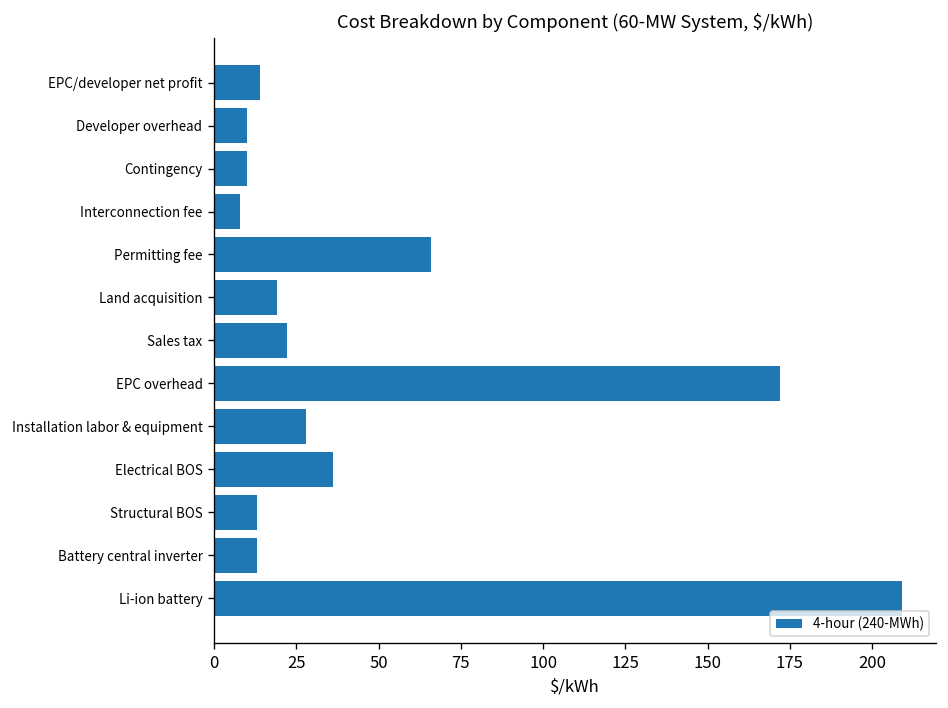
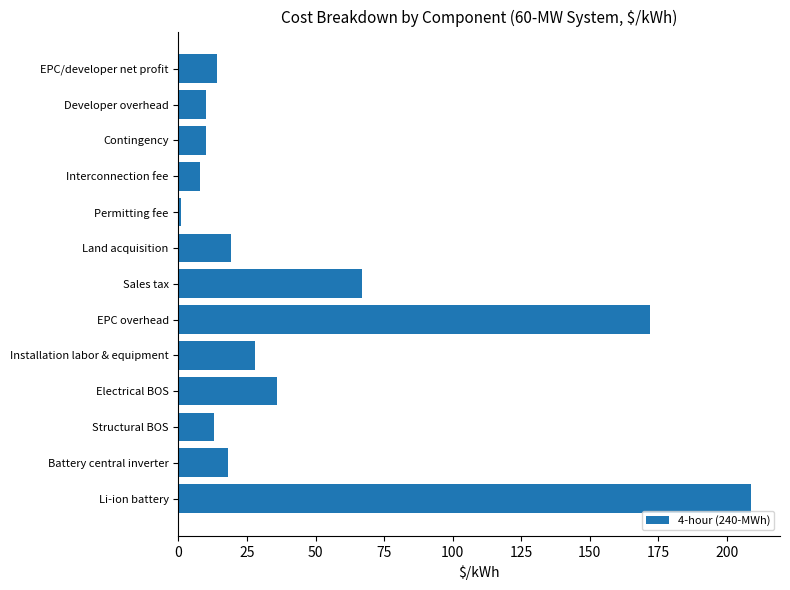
  {
    "EPC/developer net profit": 14,
    "Developer overhead": 10,
    "Contingency": 10,
    "Interconnection fee": 8,
-   "Permitting fee": 66,
+   "Permitting fee": 1,
    "Land acquisition": 19,
-   "Sales tax": 22,
+   "Sales tax": 67,
    "EPC overhead": 172,
    "Installation labor & equipment": 28,
    "Electrical BOS": 36,
    "Structural BOS": 13,
-   "Battery central inverter": 13,
+   "Battery central inverter": 18,
    "Li-ion battery": 209
  }
